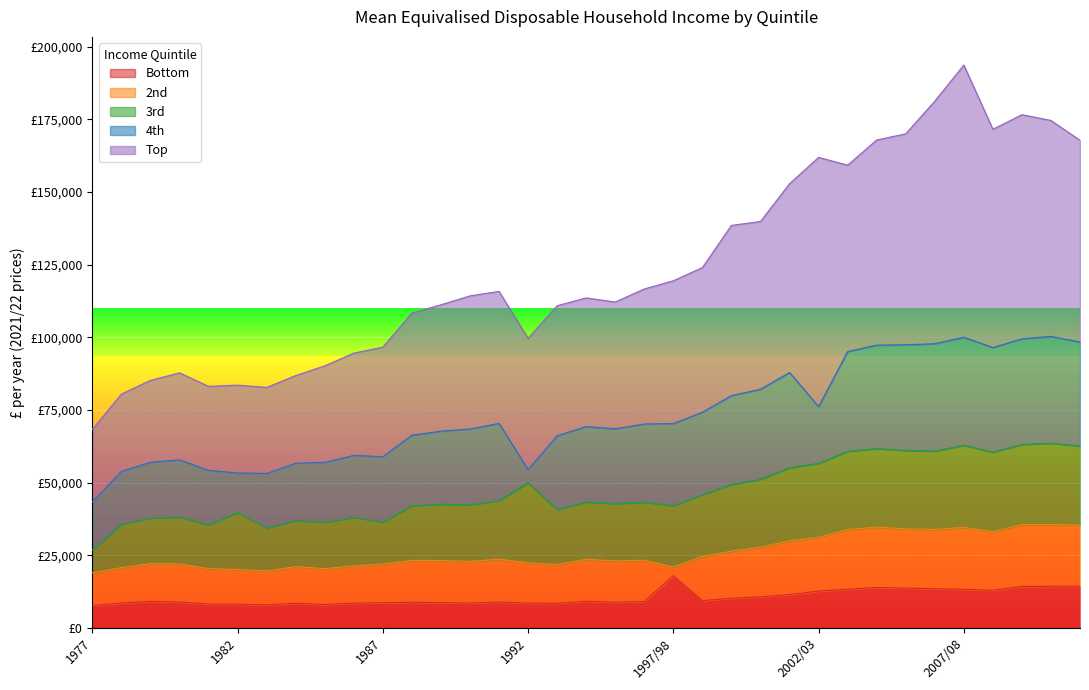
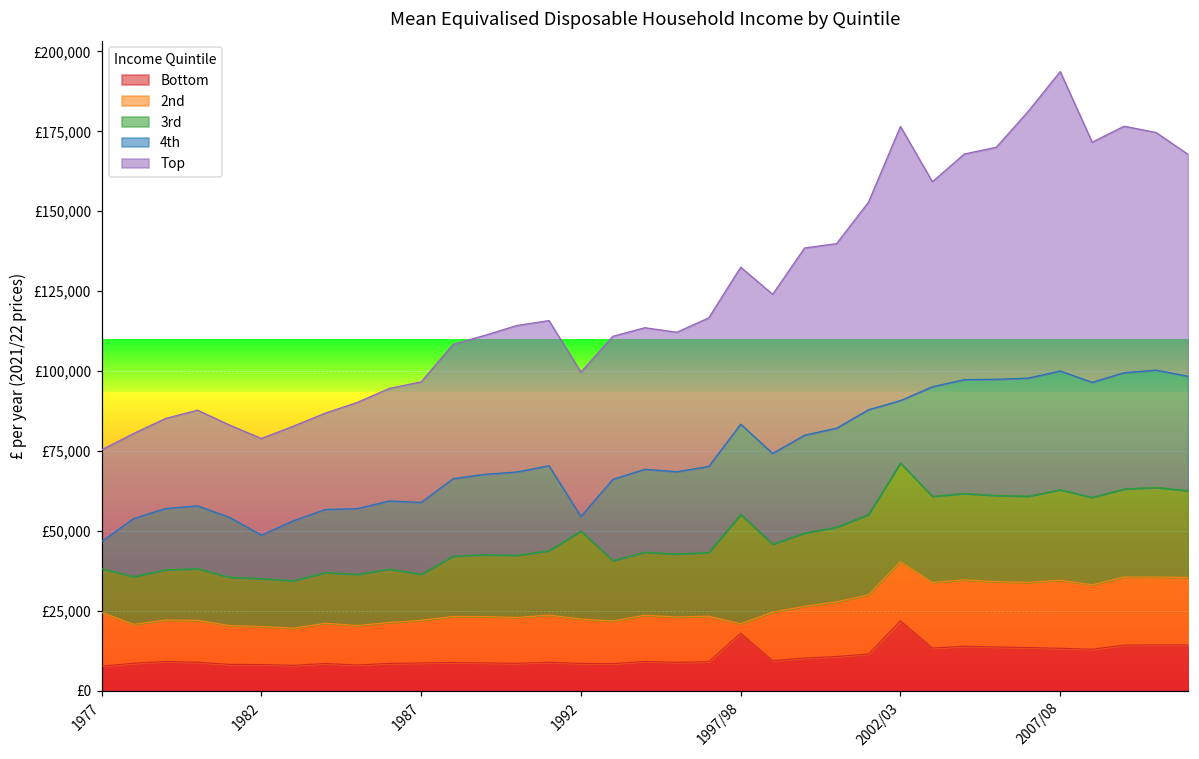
  {
    "Bottom": {
      "1977": "£8,000",
      "1982": "£8,000",
      "1987": "£9,000",
      "1992": "£9,000",
      "1997/98": "£18,000",
-     "2002/03": "£13,000",
+     "2002/03": "£22,000",
      "2007/08": "£13,000"
    },
    "2nd": {
-     "1977": "£11,000",
+     "1977": "£17,000",
      "1982": "£12,000",
      "1987": "£13,000",
      "1992": "£14,000",
      "1997/98": "£3,000",
      "2002/03": "£19,000",
      "2007/08": "£21,000"
    },
    "3rd": {
-     "1977": "£8,000",
-     "1982": "£20,000",
+     "1977": "£14,000",
+     "1982": "£15,000",
      "1987": "£14,000",
      "1992": "£28,000",
-     "1997/98": "£21,000",
-     "2002/03": "£25,000",
+     "1997/98": "£34,000",
+     "2002/03": "£31,000",
      "2007/08": "£28,000"
    },
    "4th": {
-     "1977": "£17,000",
+     "1977": "£9,000",
      "1982": "£14,000",
      "1987": "£22,000",
      "1992": "£5,000",
      "1997/98": "£28,000",
      "2002/03": "£20,000",
      "2007/08": "£37,000"
    },
    "Top": {
-     "1977": "£25,000",
+     "1977": "£29,000",
      "1982": "£30,000",
      "1987": "£38,000",
      "1992": "£45,000",
      "1997/98": "£49,000",
      "2002/03": "£86,000",
      "2007/08": "£94,000"
    }
  }
